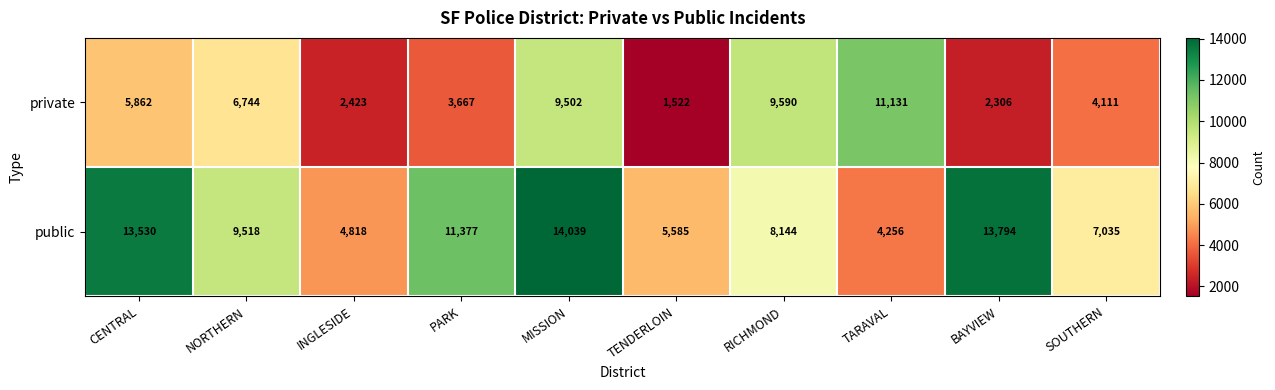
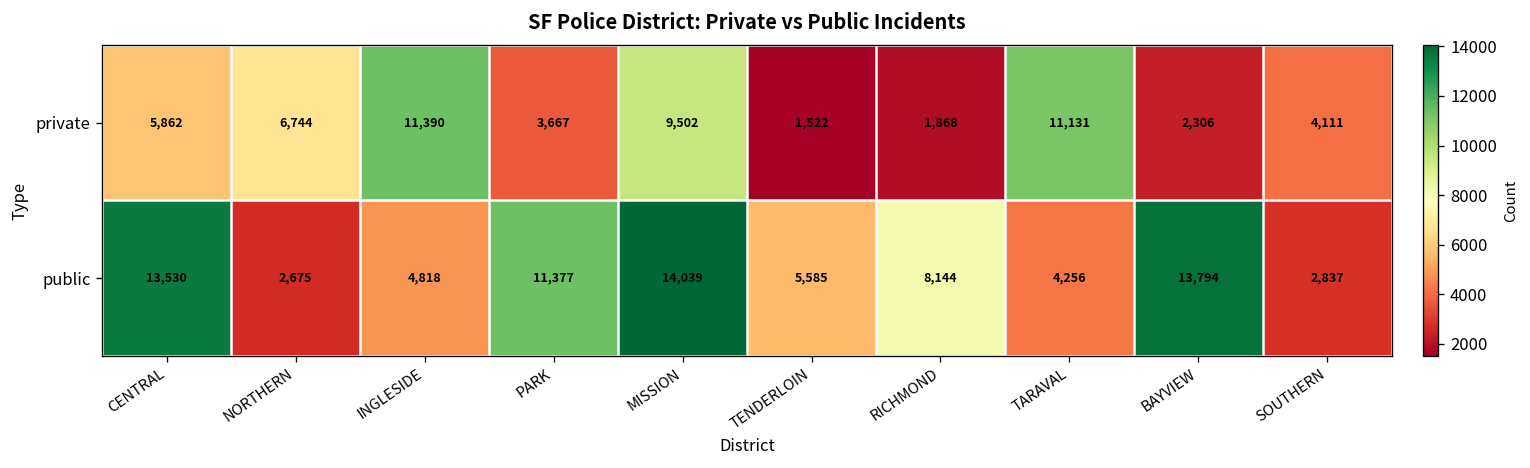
  {
    "private": {
      "CENTRAL": "5,862",
      "NORTHERN": "6,744",
-     "INGLESIDE": "2,423",
+     "INGLESIDE": "11,390",
      "PARK": "3,667",
      "MISSION": "9,502",
      "TENDERLOIN": "1,522",
-     "RICHMOND": "9,590",
+     "RICHMOND": "1,868",
      "TARAVAL": "11,131",
      "BAYVIEW": "2,306",
      "SOUTHERN": "4,111"
    },
    "public": {
      "CENTRAL": "13,530",
-     "NORTHERN": "9,518",
+     "NORTHERN": "2,675",
      "INGLESIDE": "4,818",
      "PARK": "11,377",
      "MISSION": "14,039",
      "TENDERLOIN": "5,585",
      "RICHMOND": "8,144",
      "TARAVAL": "4,256",
      "BAYVIEW": "13,794",
-     "SOUTHERN": "7,035"
+     "SOUTHERN": "2,837"
    }
  }
